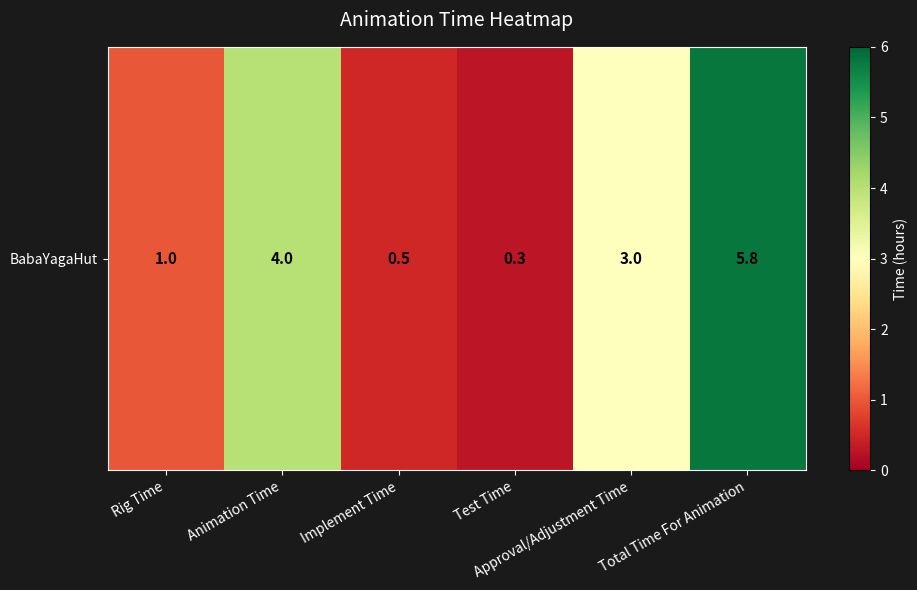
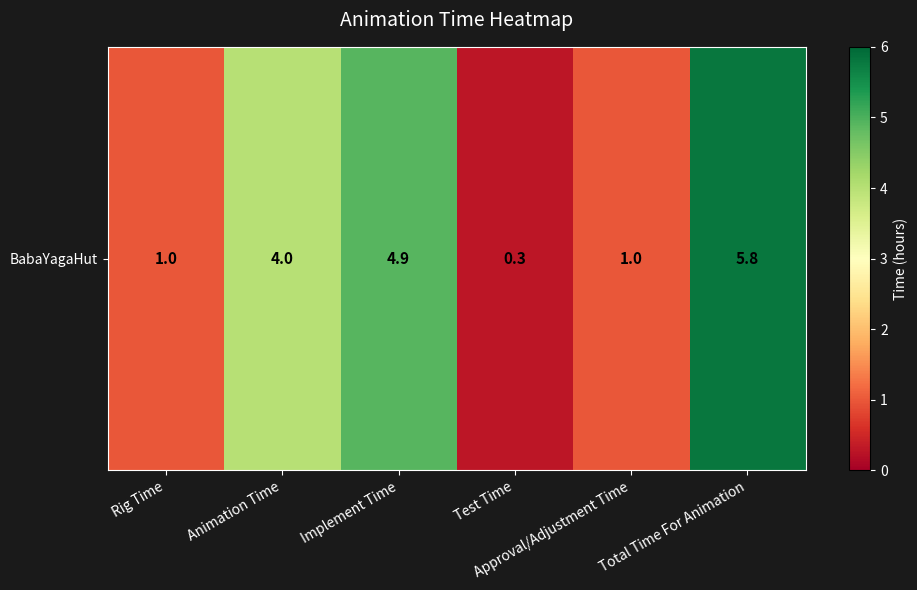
  {
    "BabaYagaHut": {
      "Rig Time": 1.0,
      "Animation Time": 4.0,
-     "Implement Time": 0.5,
+     "Implement Time": 4.9,
      "Test Time": 0.3,
-     "Approval/Adjustment Time": 3.0,
+     "Approval/Adjustment Time": 1.0,
      "Total Time For Animation": 5.8
    }
  }
